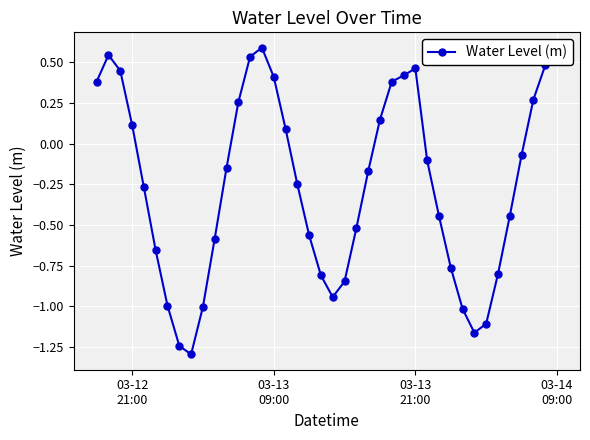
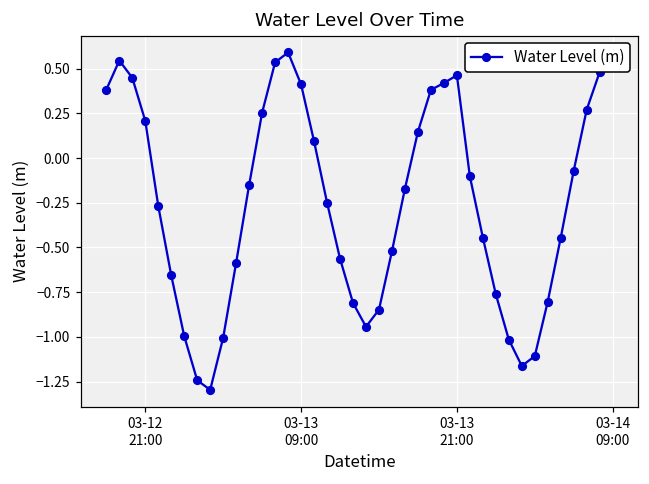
  {
-   "03-12 21:00": 0.12,
+   "03-12 21:00": 0.21,
    "03-13 09:00": 0.41,
    "03-13 21:00": 0.46
  }
